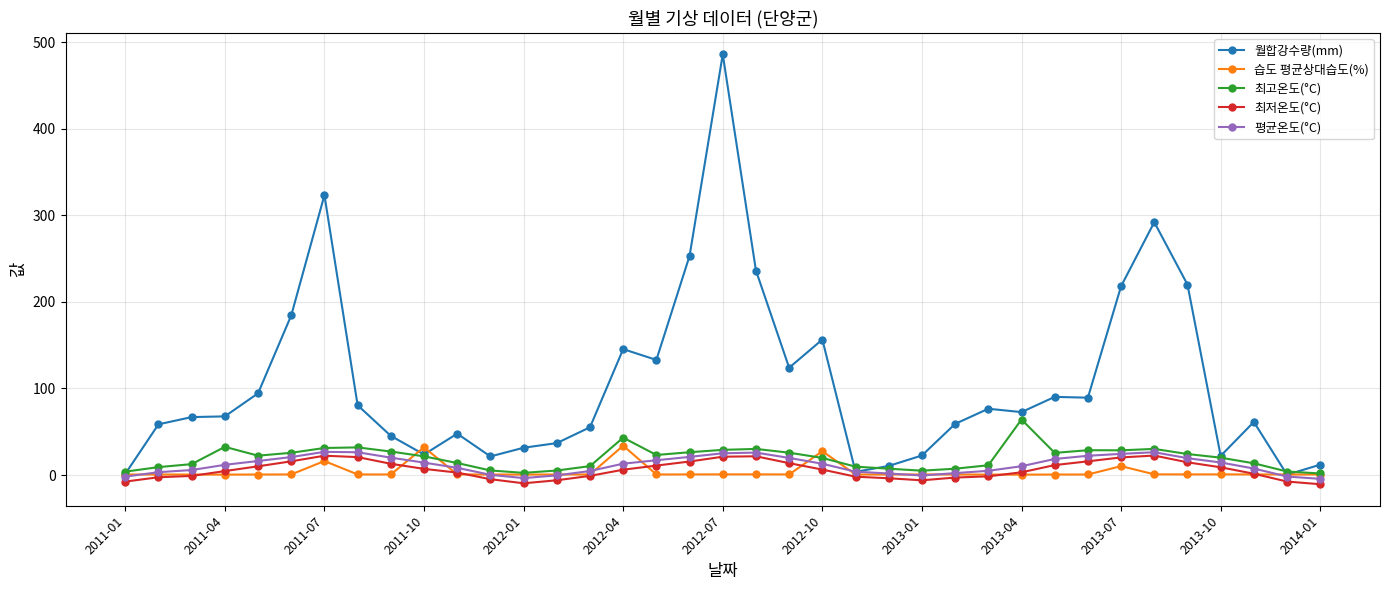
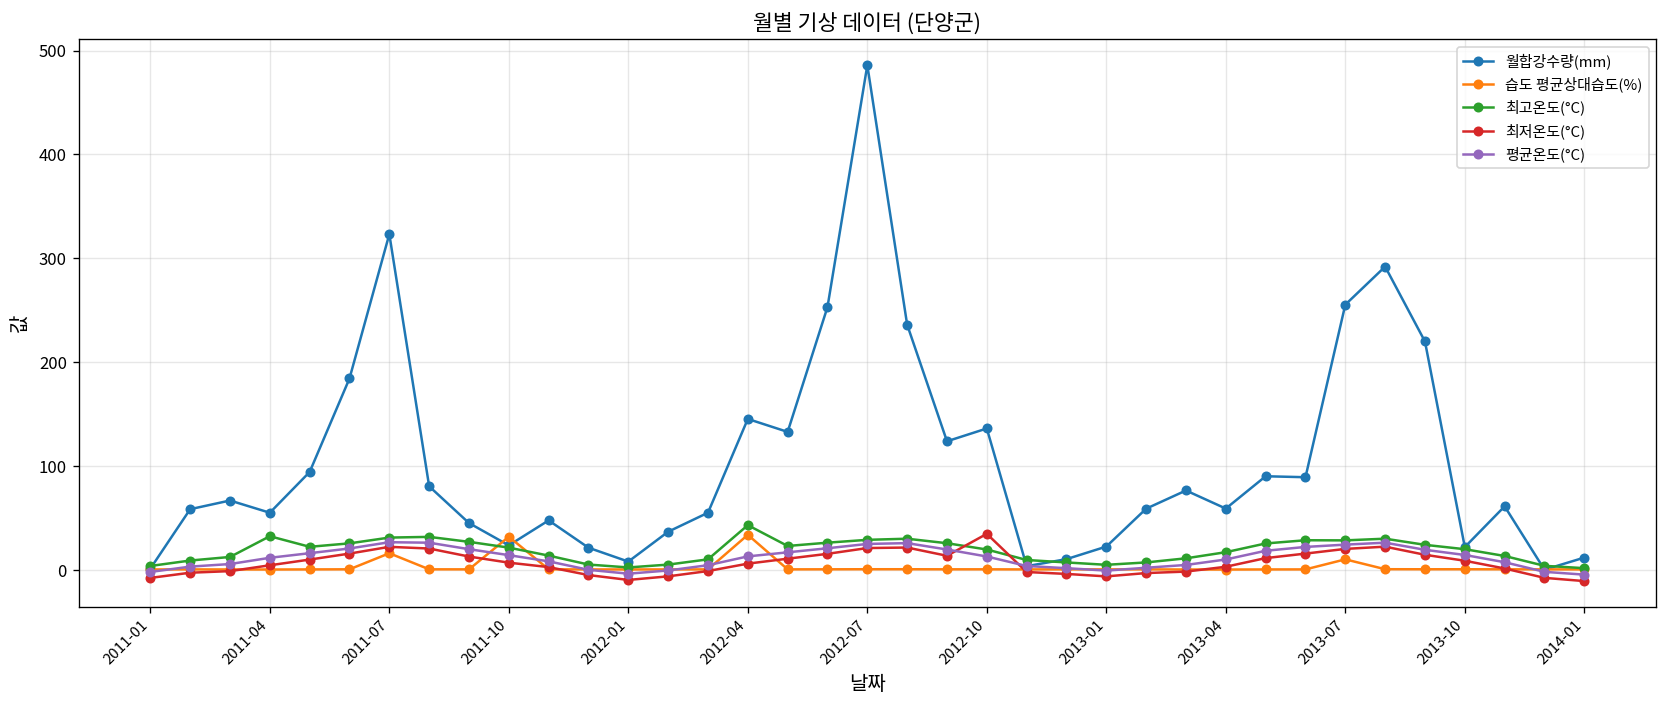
  {
    "월합강수량(mm)": {
-     "2011-04": 70,
+     "2011-04": 60,
      "2011-07": 320,
-     "2012-01": 30,
+     "2012-01": 10,
      "2012-04": 150,
      "2012-07": 490,
-     "2012-10": 160,
+     "2012-10": 140,
      "2013-01": 20,
-     "2013-04": 70,
-     "2013-07": 220,
+     "2013-04": 60,
+     "2013-07": 260,
      "2014-01": 10
    },
    "습도 평균상대습도(%)": {
      "2011-04": 0,
      "2011-07": 20,
      "2011-10": 30,
      "2012-04": 30,
      "2012-07": 0,
-     "2012-10": 30,
+     "2012-10": 0,
      "2013-07": 10,
      "2013-10": 0
    },
    "최고온도(°C)": {
      "2011-04": 30,
      "2011-07": 30,
      "2012-04": 40,
      "2012-07": 30,
      "2012-10": 20,
      "2013-01": 10,
-     "2013-04": 60,
+     "2013-04": 20,
      "2013-07": 30
    },
    "최저온도(°C)": {
      "2011-01": -10,
      "2011-04": 0,
      "2011-07": 20,
      "2011-10": 10,
      "2012-01": -10,
      "2012-04": 10,
      "2012-07": 20,
-     "2012-10": 10,
+     "2012-10": 30,
      "2013-01": -10,
      "2013-07": 20,
      "2013-10": 10,
      "2014-01": -10
    },
    "평균온도(°C)": {
      "2011-04": 10,
      "2011-07": 30,
      "2011-10": 10,
      "2012-01": 0,
      "2012-04": 10,
      "2012-07": 30,
      "2012-10": 10,
      "2013-04": 10,
      "2013-07": 20,
      "2013-10": 10,
      "2014-01": 0
    }
  }
